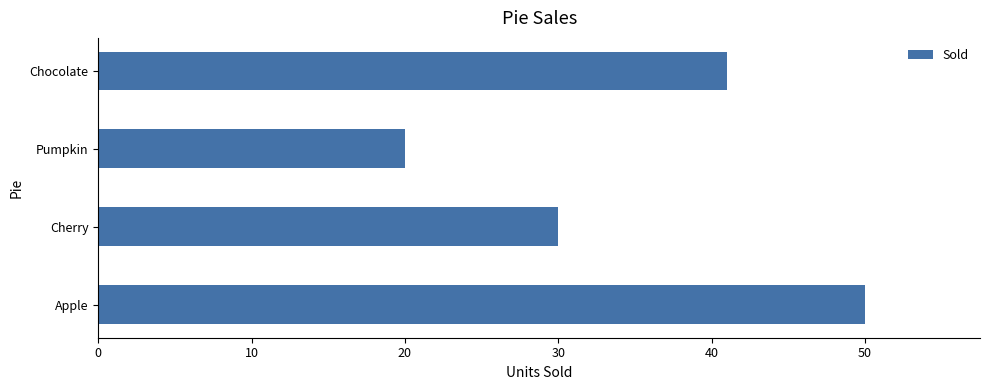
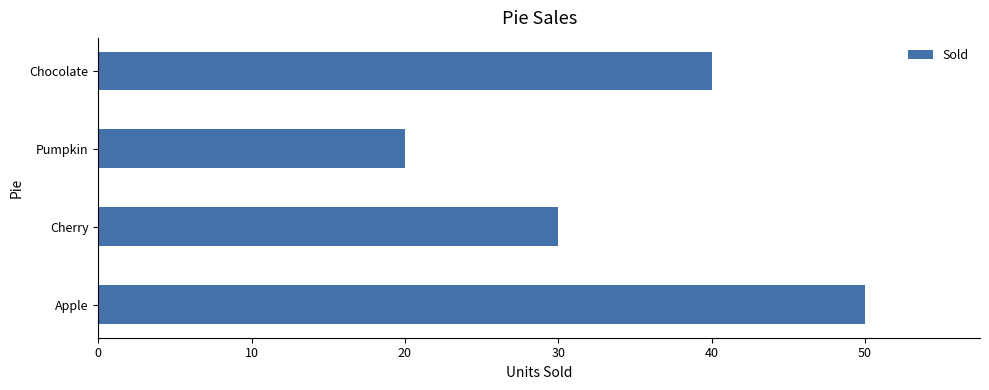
  {
-   "Chocolate": 41,
+   "Chocolate": 40,
    "Pumpkin": 20,
    "Cherry": 30,
    "Apple": 50
  }
